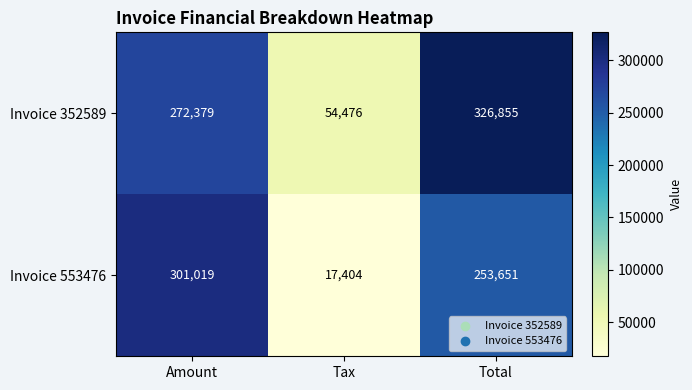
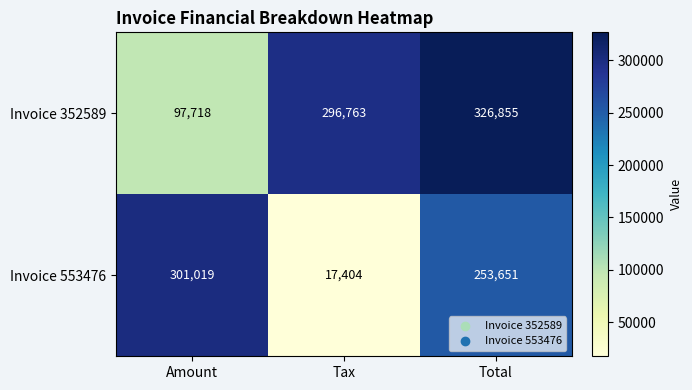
  {
    "Invoice 352589": {
-     "Amount": "272,379",
-     "Tax": "54,476",
+     "Amount": "97,718",
+     "Tax": "296,763",
      "Total": "326,855"
    },
    "Invoice 553476": {
      "Amount": "301,019",
      "Tax": "17,404",
      "Total": "253,651"
    }
  }
